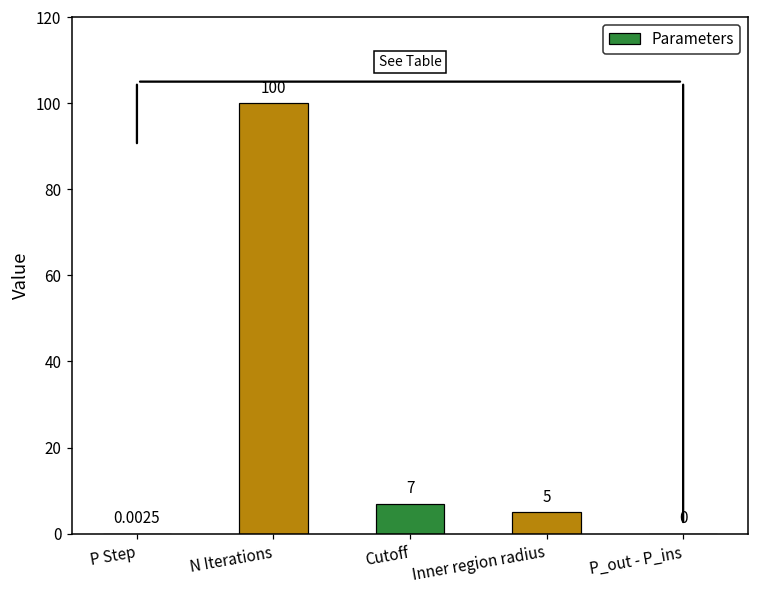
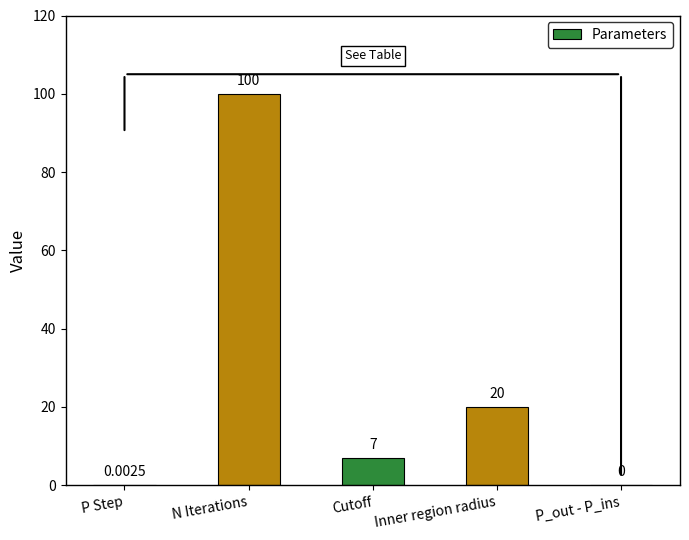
  {
    "P Step": 0.0025,
    "N Iterations": 100,
    "Cutoff": 7,
-   "Inner region radius": 5,
+   "Inner region radius": 20,
    "P_out - P_ins": 0
  }
